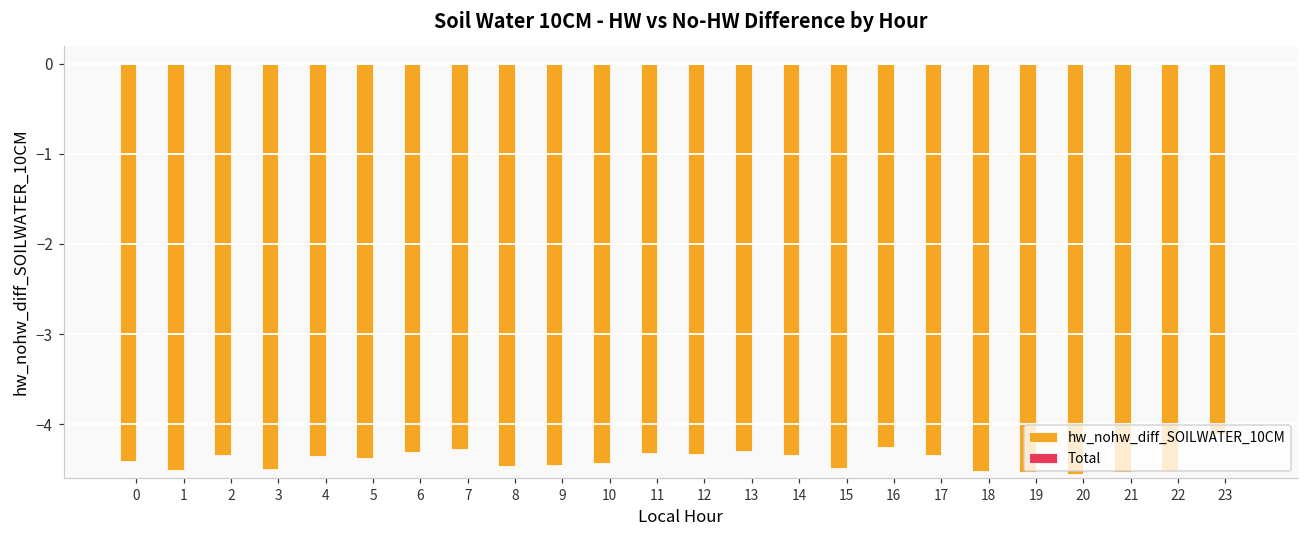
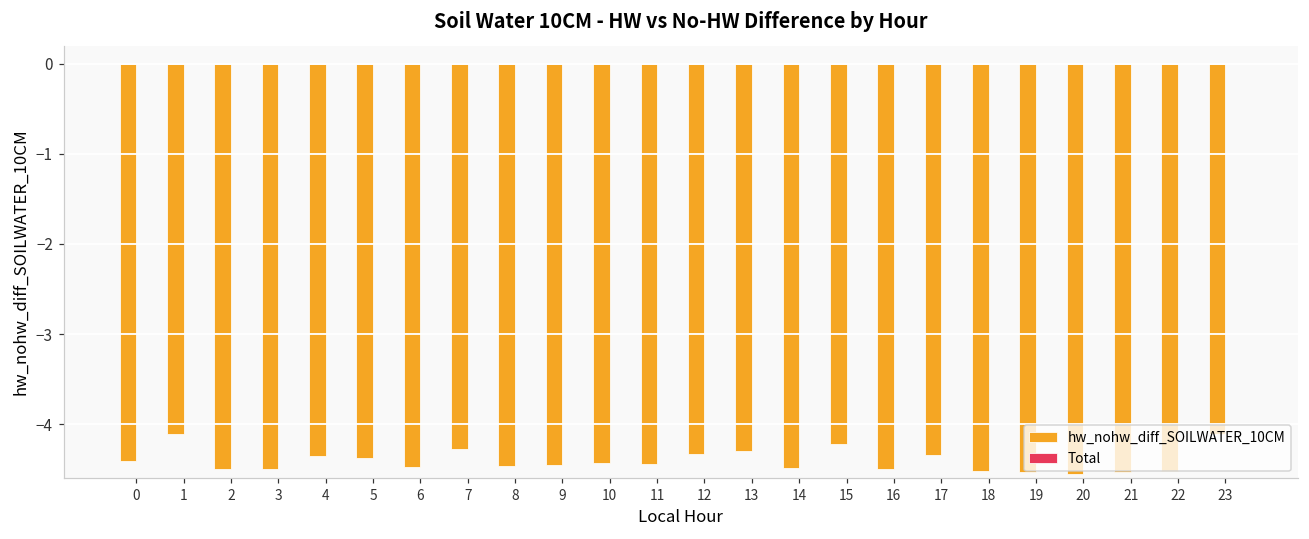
  {
    "hw_nohw_diff_SOILWATER_10CM": {
      "0": -4.4,
-     "1": -4.5,
-     "2": -4.3,
+     "1": -4.1,
+     "2": -4.5,
      "3": -4.5,
      "4": -4.4,
      "5": -4.4,
-     "6": -4.3,
+     "6": -4.5,
      "7": -4.3,
      "8": -4.5,
      "9": -4.4,
      "10": -4.4,
-     "11": -4.3,
+     "11": -4.4,
      "12": -4.3,
      "13": -4.3,
-     "14": -4.3,
-     "15": -4.5,
-     "16": -4.3,
+     "14": -4.5,
+     "15": -4.2,
+     "16": -4.5,
      "17": -4.3,
      "18": -4.5,
      "19": -4.5,
      "20": -4.5,
      "21": -4.5
    },
    "Total": {
      "0": 0.0,
      "1": 0.0,
      "2": 0.0,
      "3": 0.0,
      "4": 0.0,
      "5": 0.0,
      "6": 0.0,
      "7": 0.0,
      "8": 0.0,
      "9": 0.0,
      "10": 0.0,
      "11": 0.0,
      "12": 0.0,
      "13": 0.0,
      "14": 0.0,
      "15": 0.0,
      "16": 0.0,
      "17": 0.0,
      "18": 0.0,
      "19": 0.0,
      "20": 0.0,
      "21": 0.0,
      "22": 0.0,
      "23": 0.0
    }
  }
